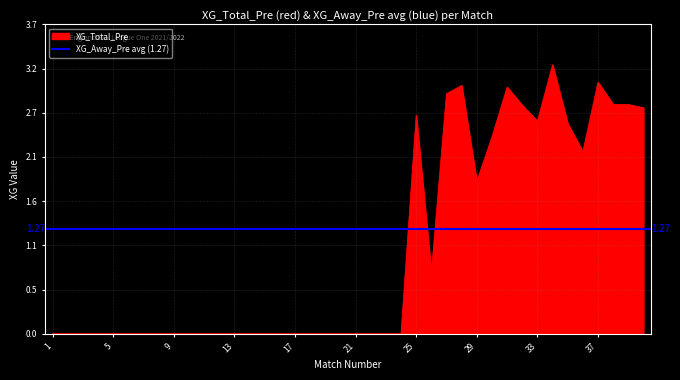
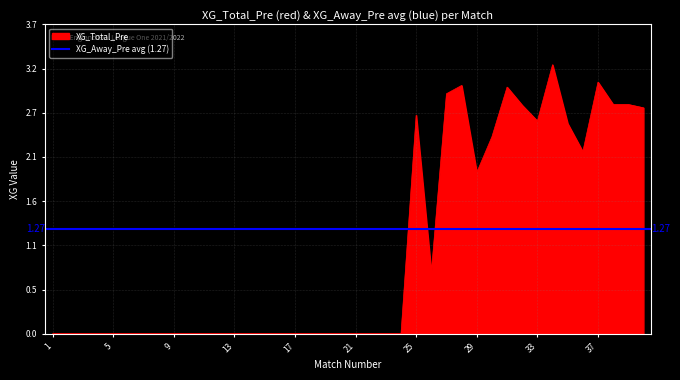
  {
    "1": 0.0,
    "5": 0.0,
    "9": 0.0,
    "13": 0.0,
    "17": 0.0,
    "21": 0.0,
    "25": 2.6,
-   "29": 1.8,
+   "29": 2.0,
    "33": 2.6,
    "37": 3.0
  }
